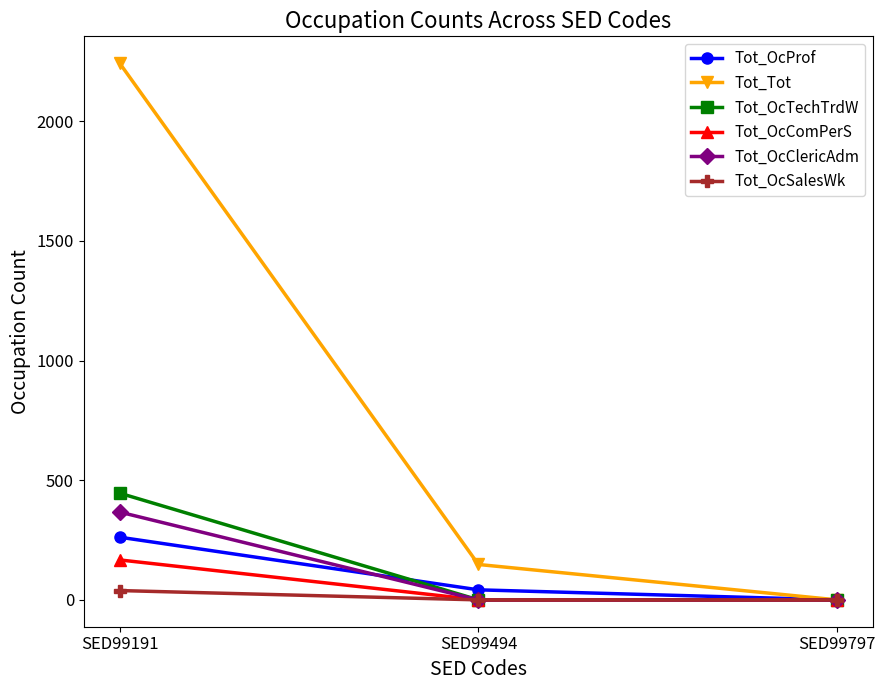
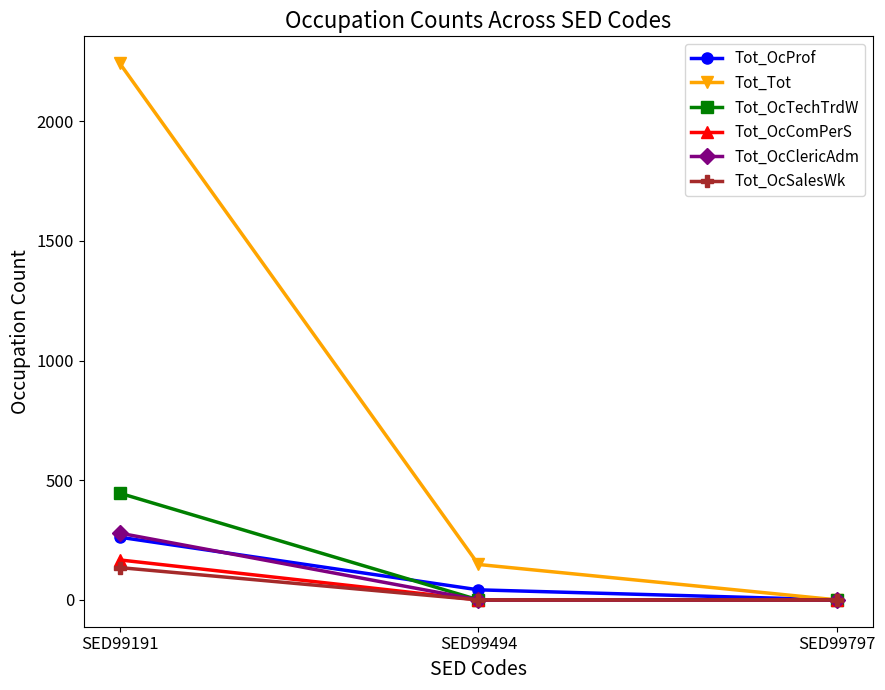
  {
    "Tot_OcProf": {
      "SED99191": 260,
      "SED99494": 40
    },
    "Tot_Tot": {
      "SED99191": 2240,
      "SED99494": 150
    },
    "Tot_OcTechTrdW": {
      "SED99191": 450
    },
    "Tot_OcComPerS": {
      "SED99191": 170
    },
    "Tot_OcClericAdm": {
-     "SED99191": 370
+     "SED99191": 280
    },
    "Tot_OcSalesWk": {
-     "SED99191": 40
+     "SED99191": 140
    }
  }
